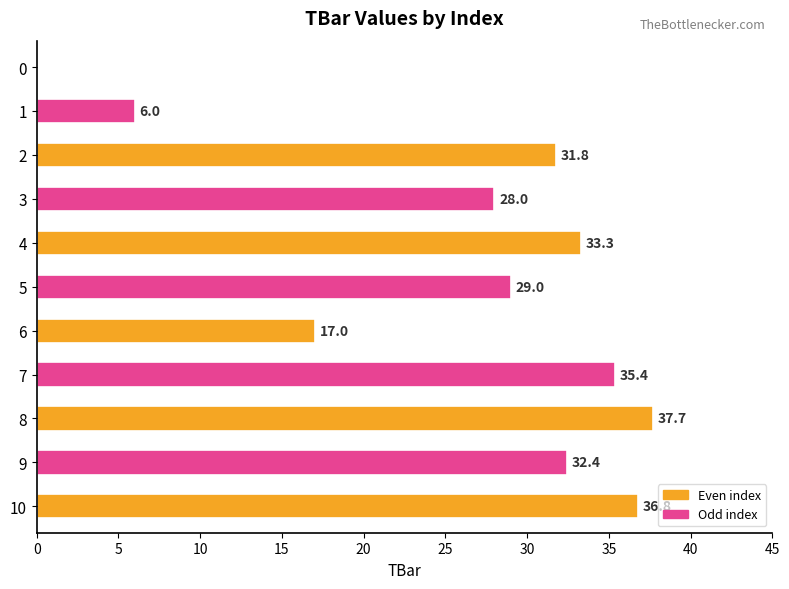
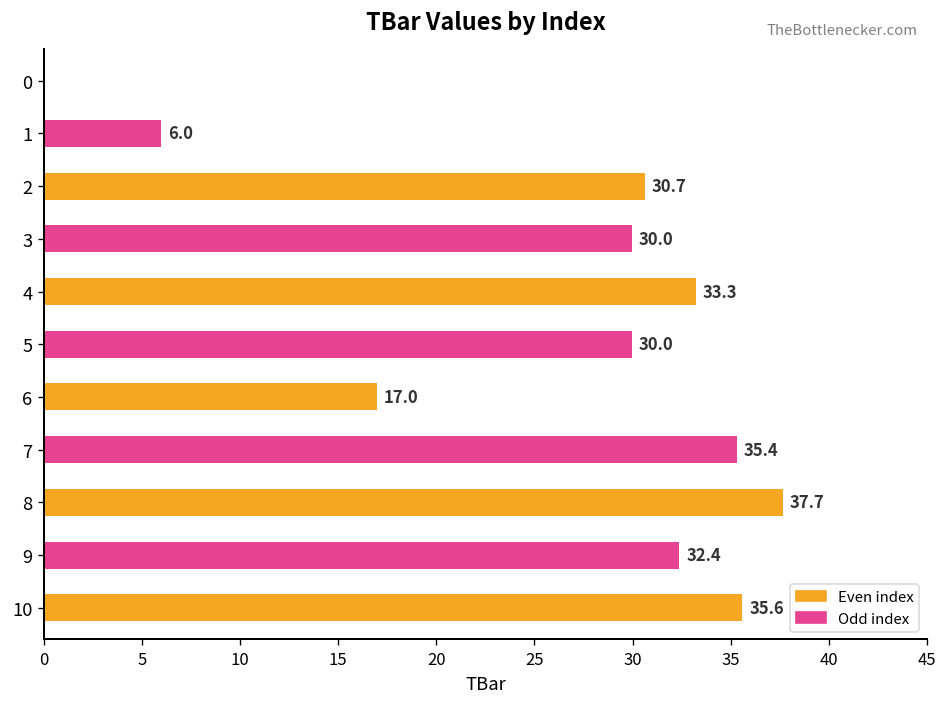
  {
    "1": 6.0,
-   "2": 31.8,
-   "3": 28.0,
+   "2": 30.7,
+   "3": 30.0,
    "4": 33.3,
-   "5": 29.0,
+   "5": 30.0,
    "6": 17.0,
    "7": 35.4,
    "8": 37.7,
    "9": 32.4,
-   "10": 36.8
+   "10": 35.6
  }
